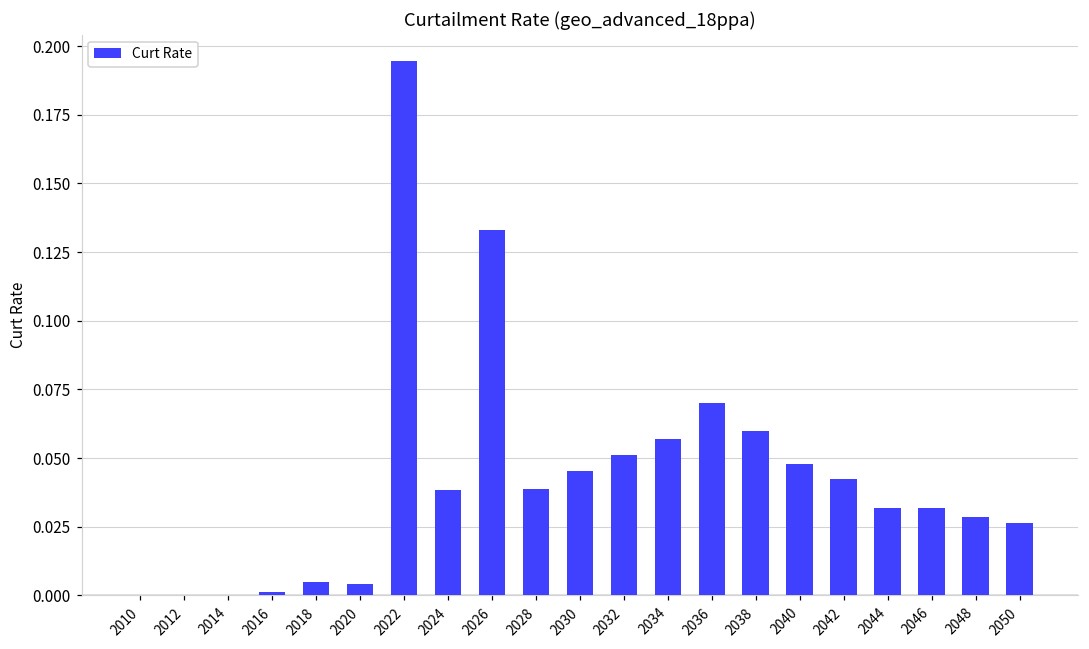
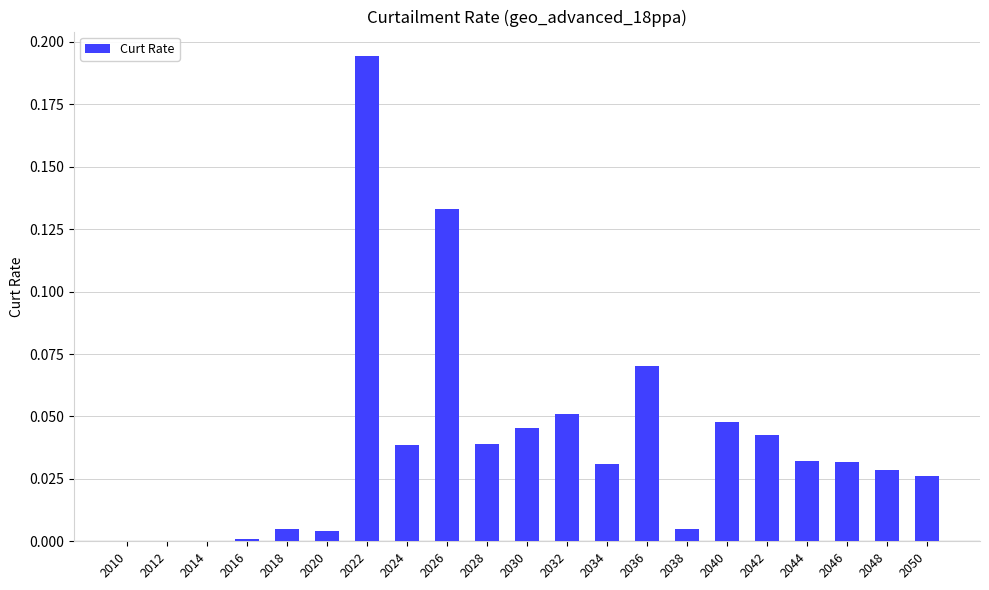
  {
    "2016": 0.001,
    "2018": 0.005,
    "2020": 0.004,
    "2022": 0.194,
    "2024": 0.038,
    "2026": 0.133,
    "2028": 0.039,
    "2030": 0.045,
    "2032": 0.051,
-   "2034": 0.057,
+   "2034": 0.031,
    "2036": 0.070,
-   "2038": 0.060,
+   "2038": 0.005,
    "2040": 0.048,
    "2042": 0.042,
    "2044": 0.032,
    "2046": 0.032,
    "2048": 0.029,
    "2050": 0.026
  }
